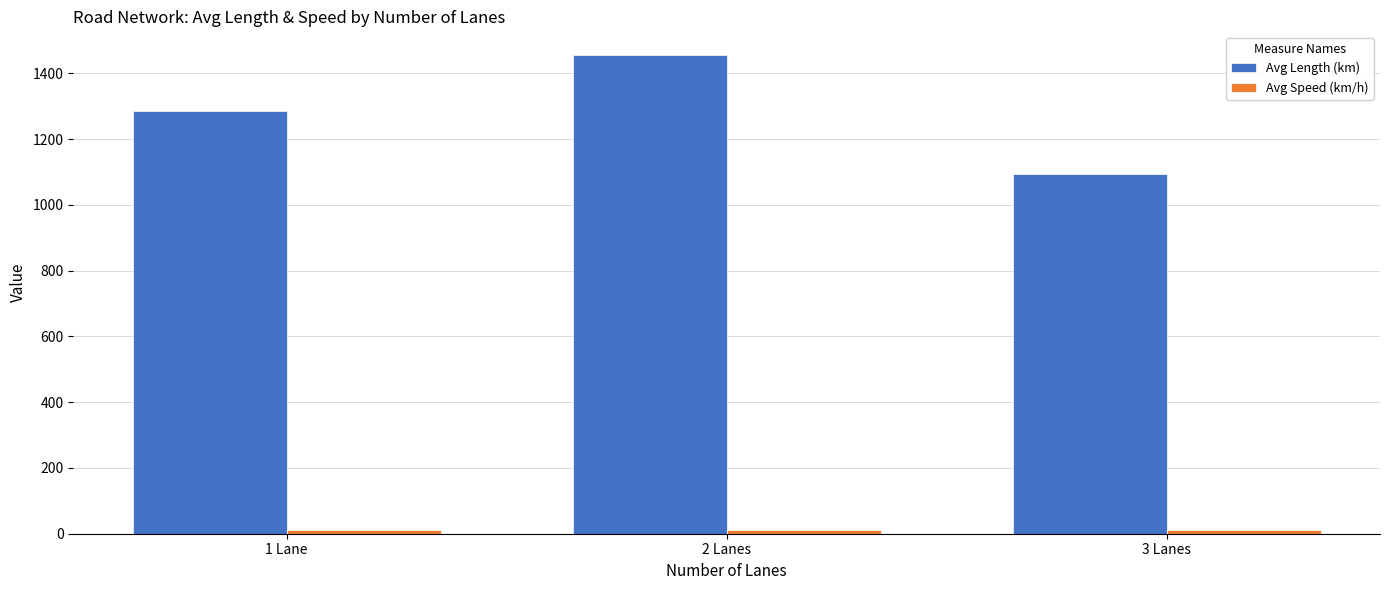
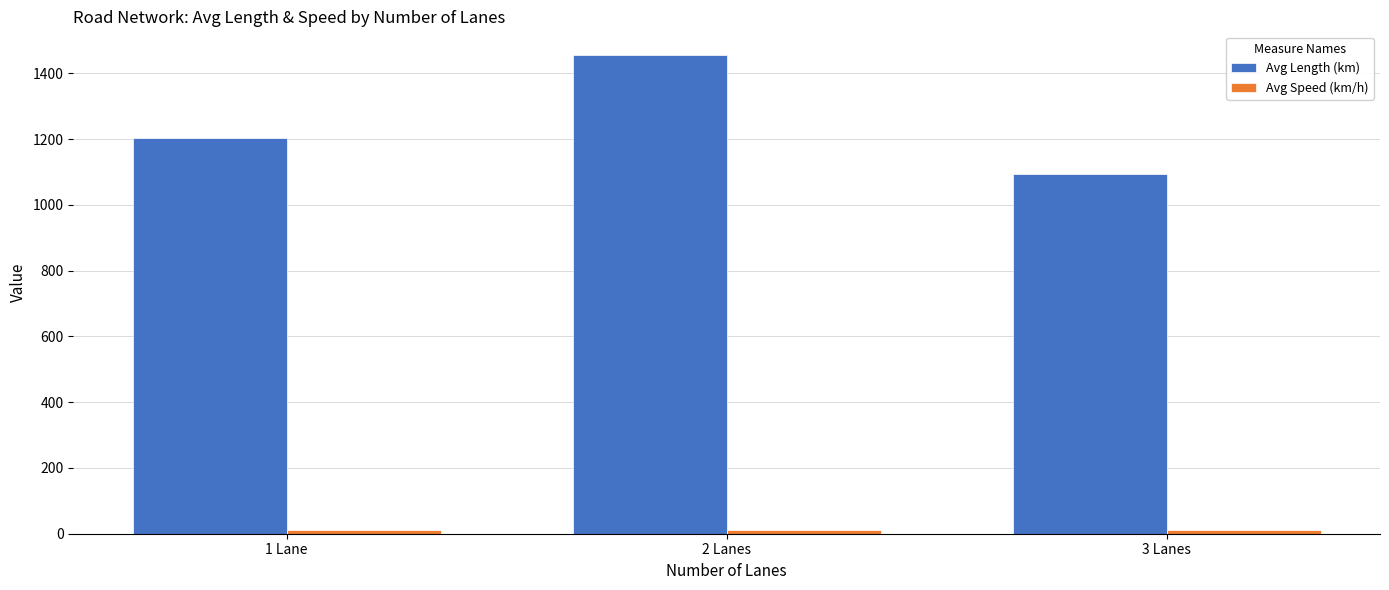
  {
    "Avg Length (km)": {
-     "1 Lane": 1290,
+     "1 Lane": 1200,
      "2 Lanes": 1450,
      "3 Lanes": 1090
    },
    "Avg Speed (km/h)": {
      "1 Lane": 10,
      "2 Lanes": 10,
      "3 Lanes": 10
    }
  }
